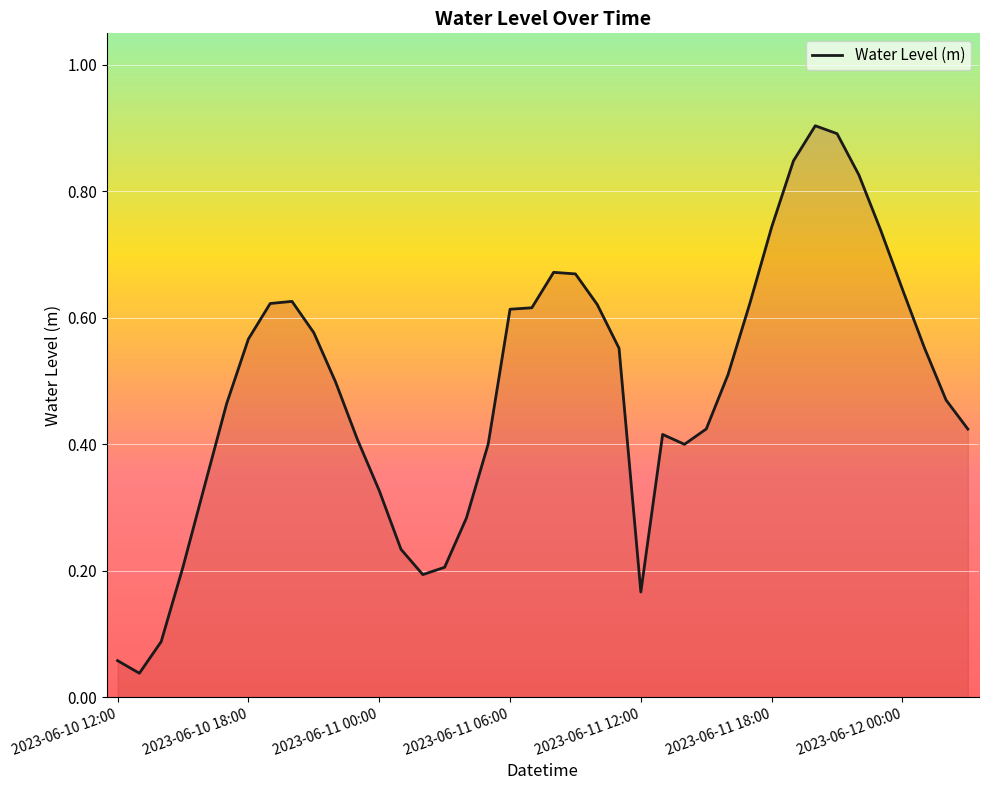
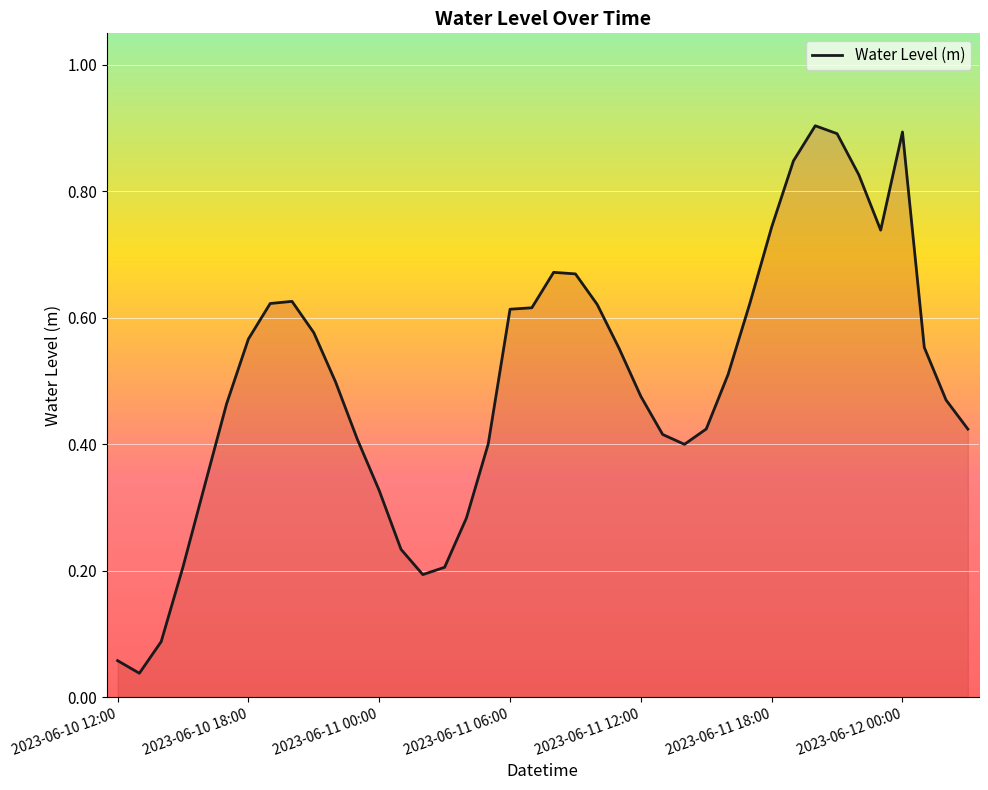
  {
    "2023-06-10 12:00": 0.06,
    "2023-06-10 18:00": 0.57,
    "2023-06-11 00:00": 0.33,
    "2023-06-11 06:00": 0.61,
-   "2023-06-11 12:00": 0.17,
+   "2023-06-11 12:00": 0.48,
    "2023-06-11 18:00": 0.74,
-   "2023-06-12 00:00": 0.65
+   "2023-06-12 00:00": 0.89
  }
